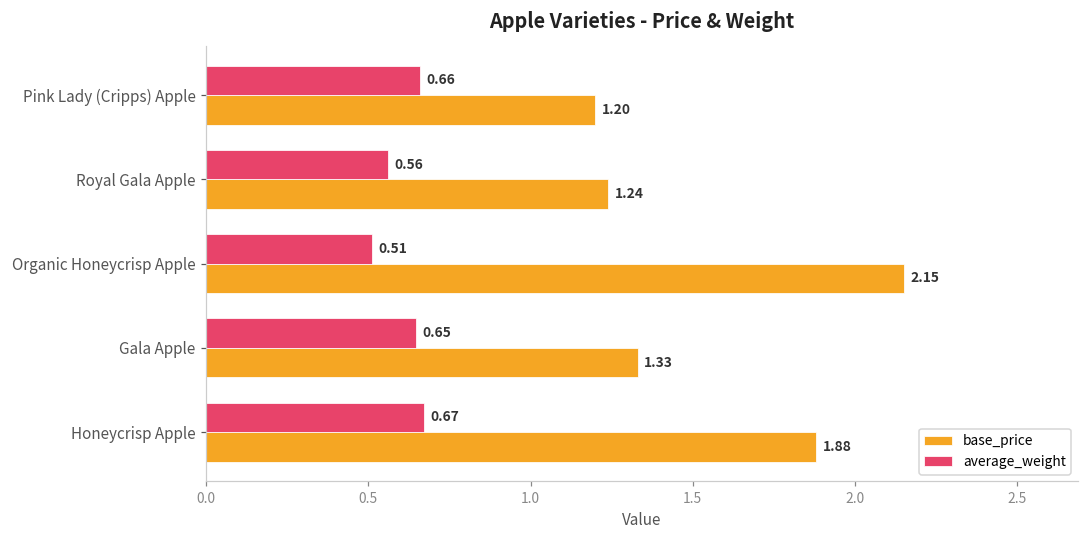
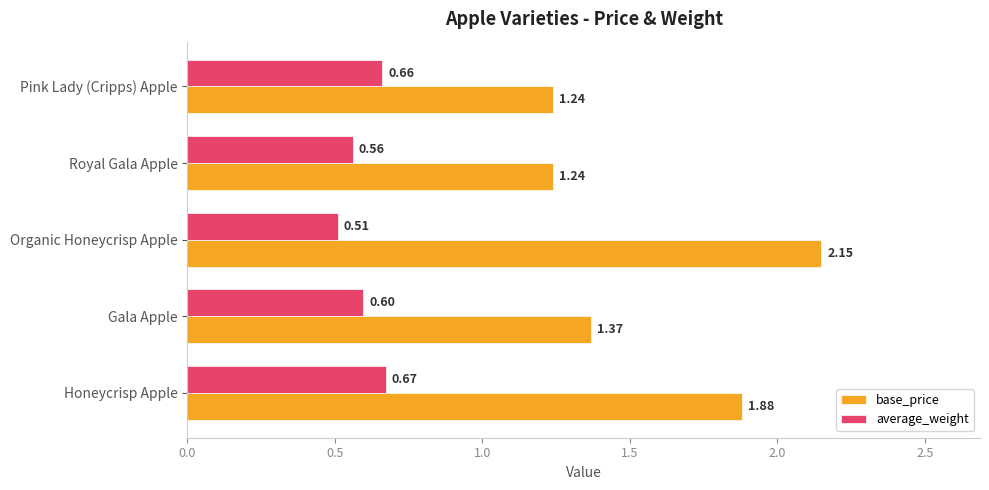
  {
    "base_price": {
-     "Pink Lady (Cripps) Apple": 1.20,
+     "Pink Lady (Cripps) Apple": 1.24,
      "Royal Gala Apple": 1.24,
      "Organic Honeycrisp Apple": 2.15,
-     "Gala Apple": 1.33,
+     "Gala Apple": 1.37,
      "Honeycrisp Apple": 1.88
    },
    "average_weight": {
      "Pink Lady (Cripps) Apple": 0.66,
      "Royal Gala Apple": 0.56,
      "Organic Honeycrisp Apple": 0.51,
-     "Gala Apple": 0.65,
+     "Gala Apple": 0.60,
      "Honeycrisp Apple": 0.67
    }
  }
